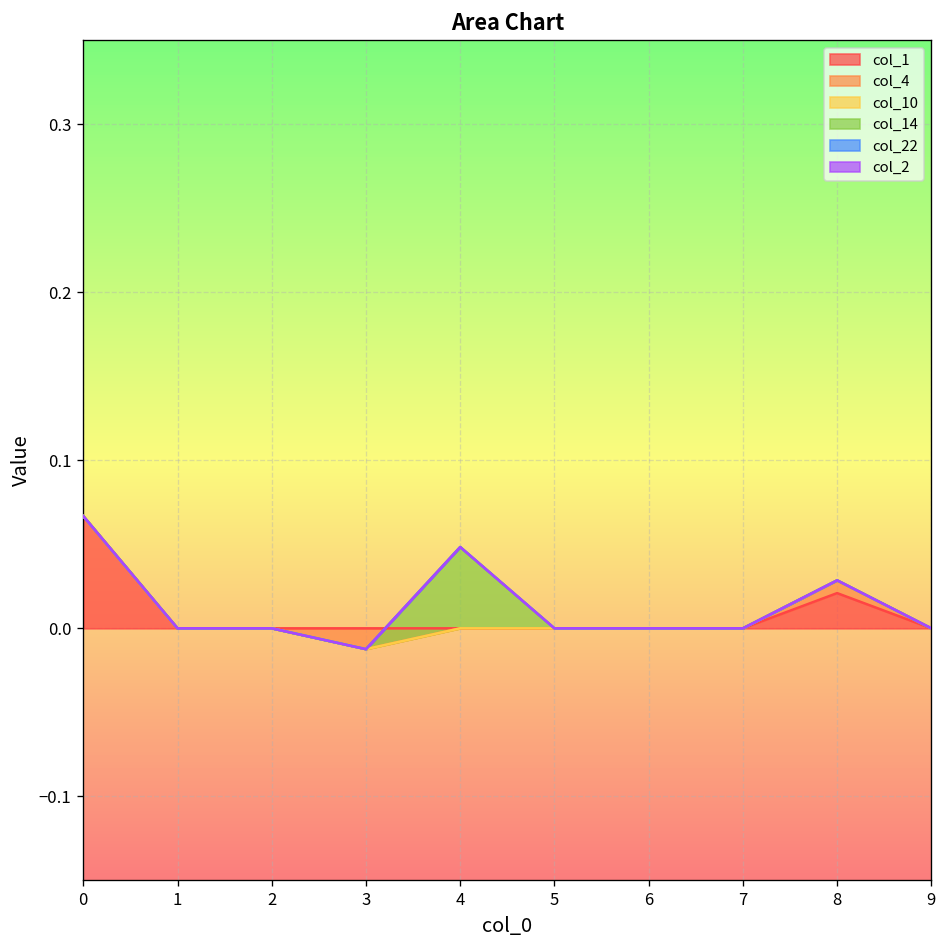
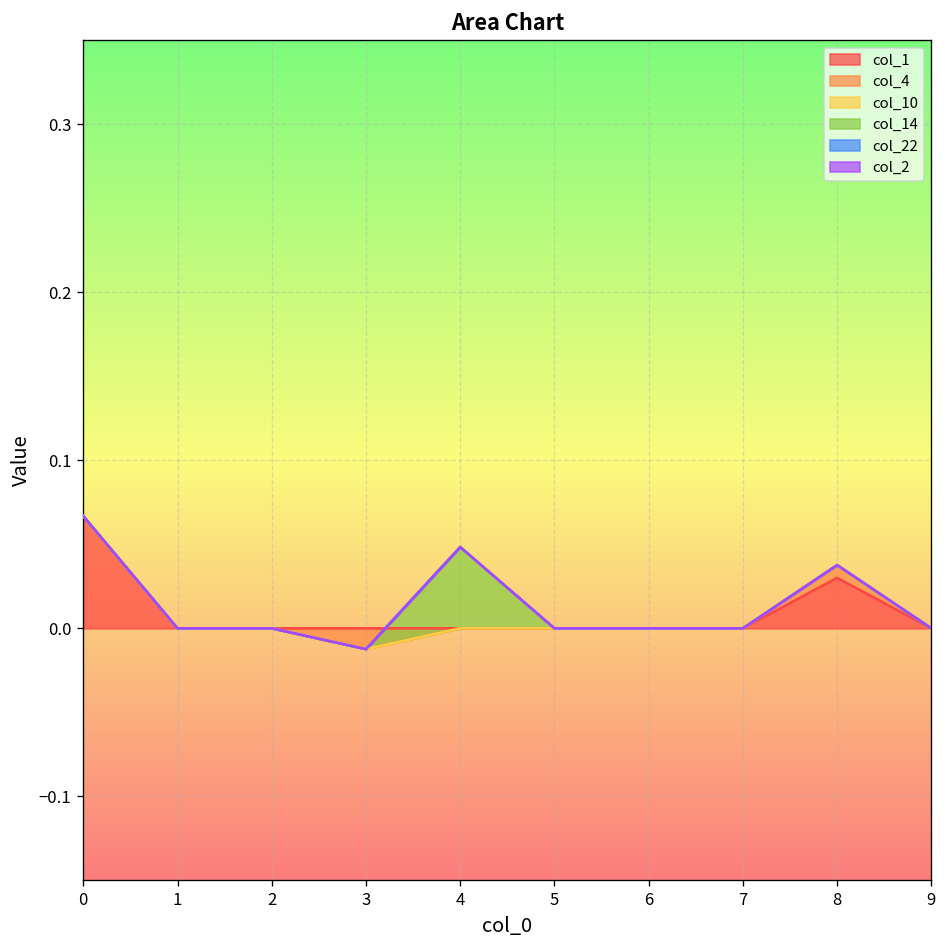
  {
    "col_1": {
-     "8": 0.021
+     "8": 0.030
    }
  }
